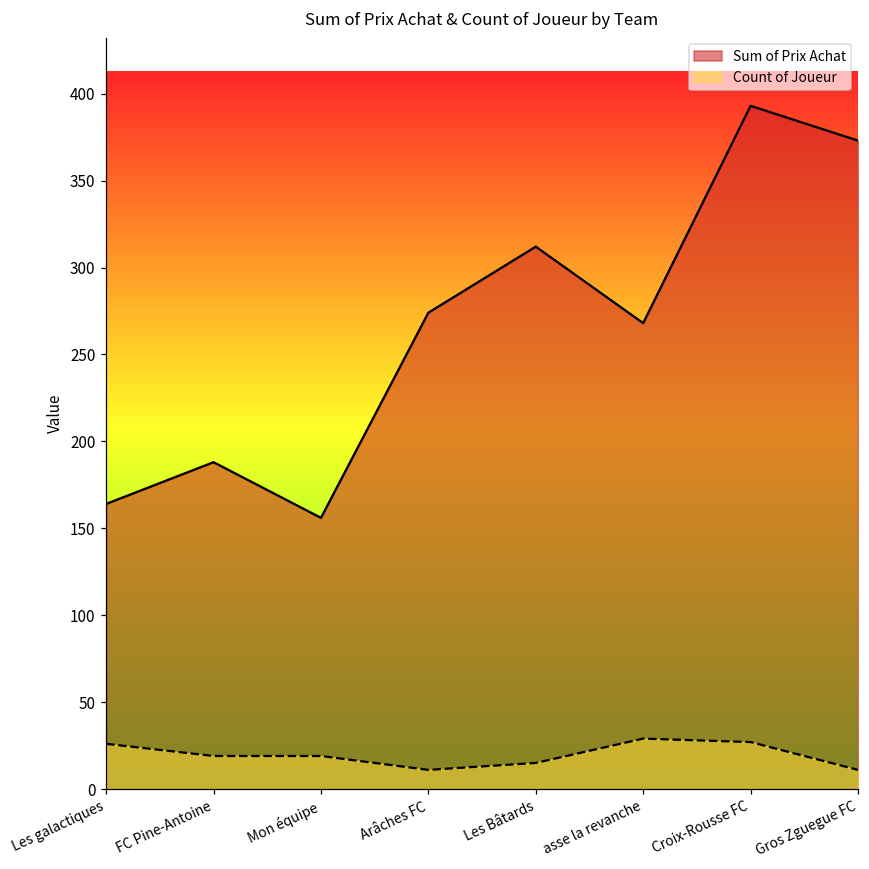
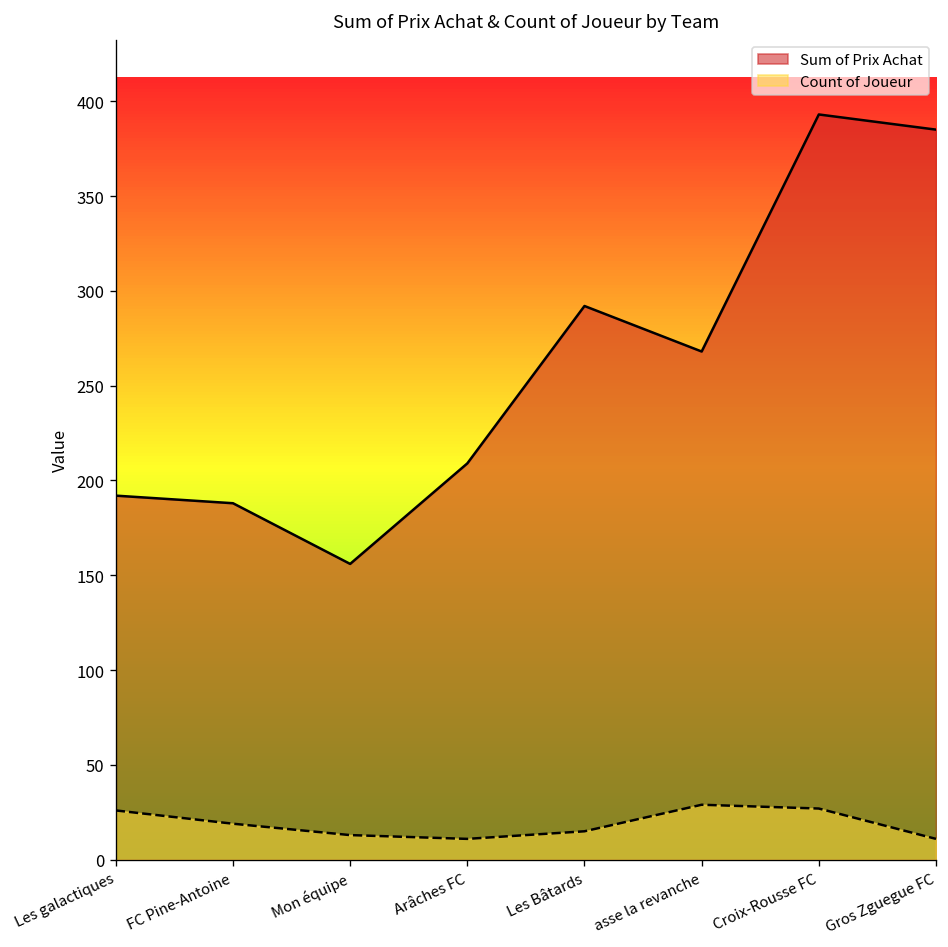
  {
    "Sum of Prix Achat": {
-     "Les galactiques": 164,
+     "Les galactiques": 192,
      "FC Pine-Antoine": 188,
      "Mon équipe": 156,
-     "Arâches FC": 274,
-     "Les Bâtards": 312,
+     "Arâches FC": 209,
+     "Les Bâtards": 292,
      "asse la revanche": 268,
      "Croix-Rousse FC": 393,
-     "Gros Zguegue FC": 373
+     "Gros Zguegue FC": 385
    },
    "Count of Joueur": {
      "Les galactiques": 26,
      "FC Pine-Antoine": 19,
-     "Mon équipe": 19,
+     "Mon équipe": 13,
      "Arâches FC": 11,
      "Les Bâtards": 15,
      "asse la revanche": 29,
      "Croix-Rousse FC": 27,
      "Gros Zguegue FC": 11
    }
  }
